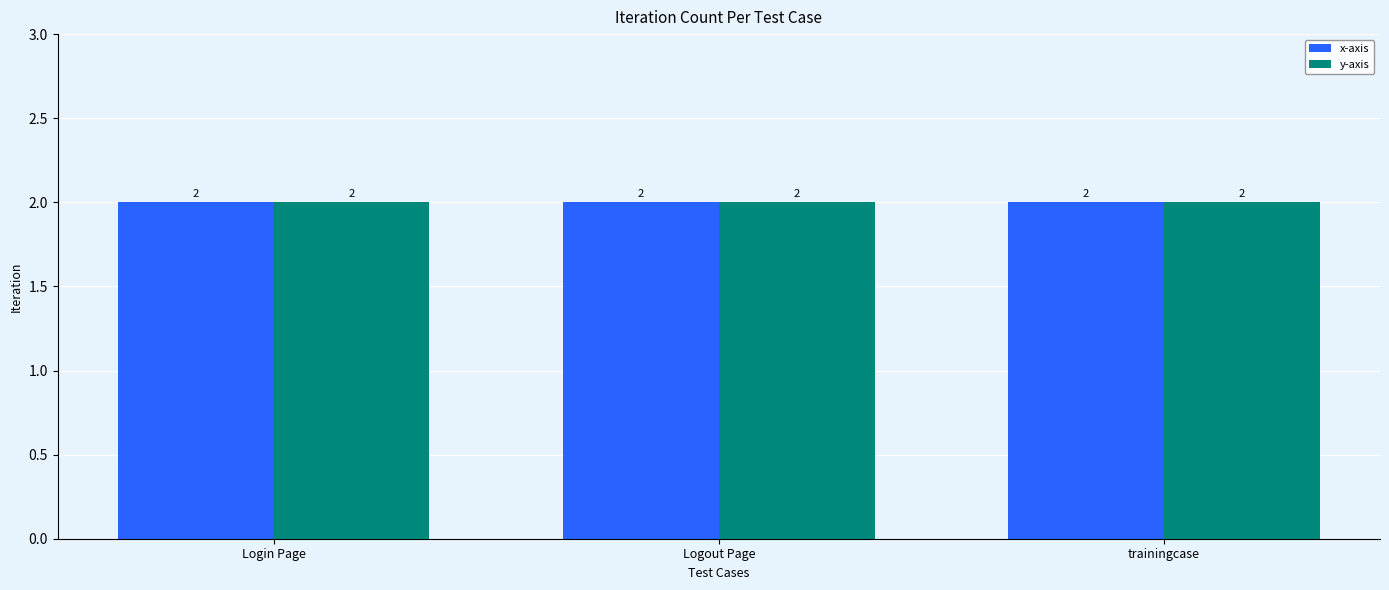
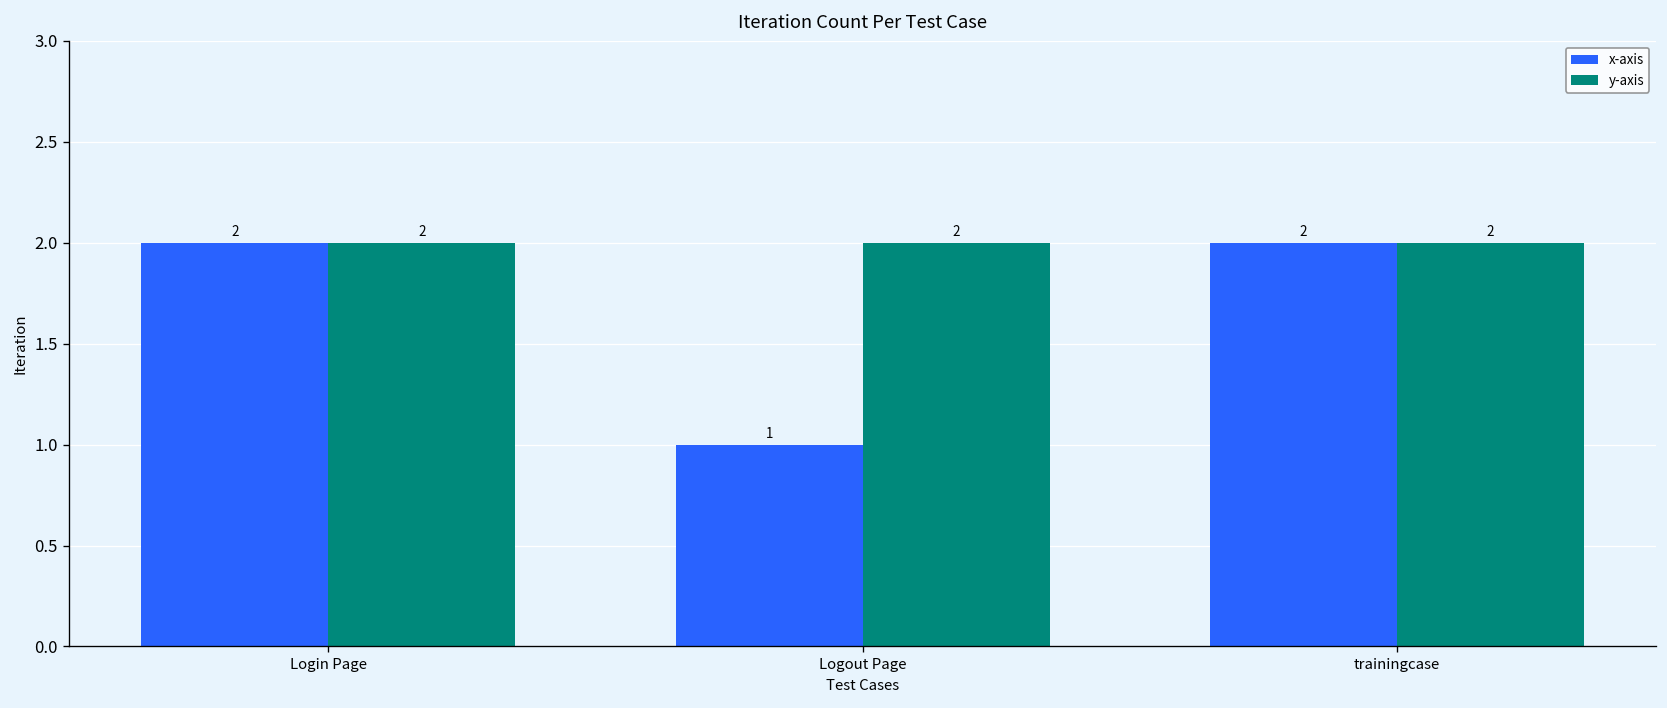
  {
    "x-axis": {
      "Login Page": 2,
-     "Logout Page": 2,
+     "Logout Page": 1,
      "trainingcase": 2
    },
    "y-axis": {
      "Login Page": 2,
      "Logout Page": 2,
      "trainingcase": 2
    }
  }
